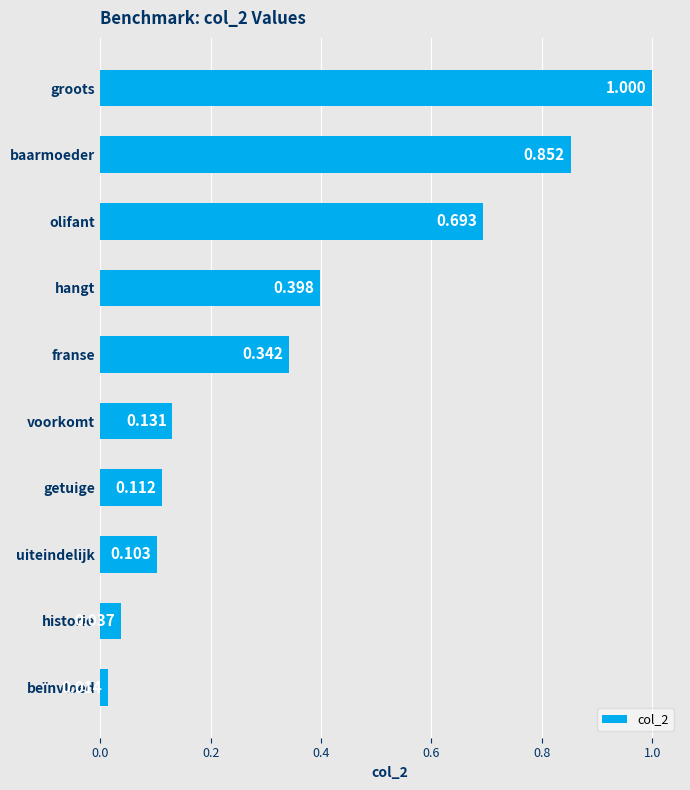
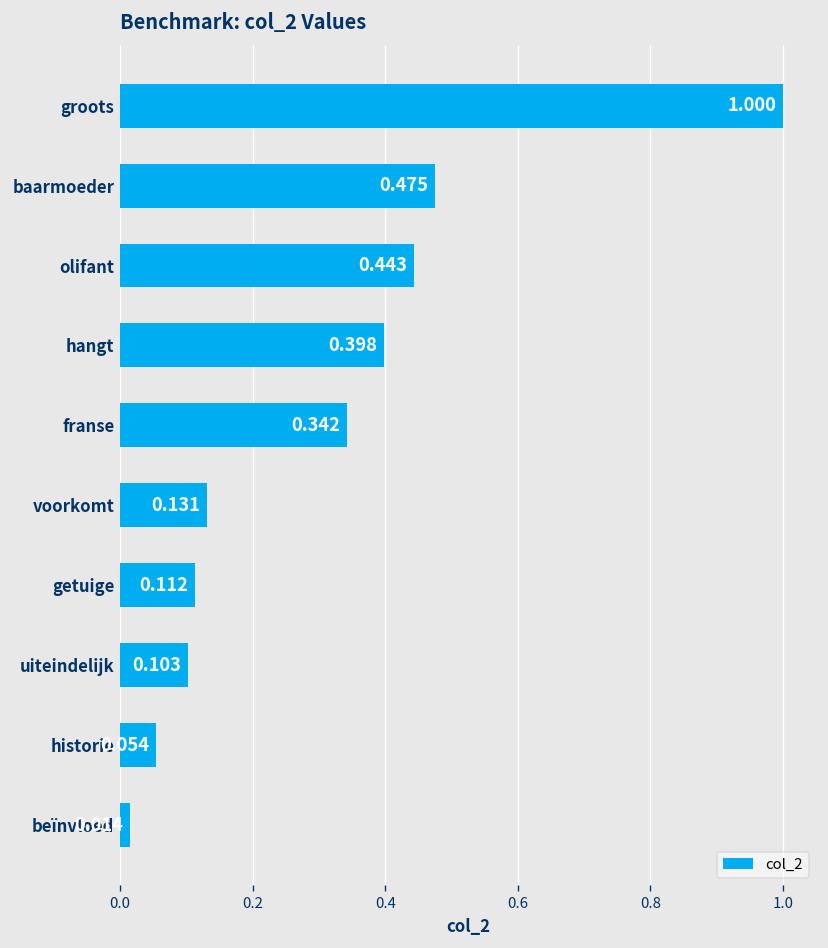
  {
    "groots": 1.000,
-   "baarmoeder": 0.852,
-   "olifant": 0.693,
+   "baarmoeder": 0.475,
+   "olifant": 0.443,
    "hangt": 0.398,
    "franse": 0.342,
    "voorkomt": 0.131,
    "getuige": 0.112,
    "uiteindelijk": 0.103,
-   "historie": 0.04
+   "historie": 0.05
  }
